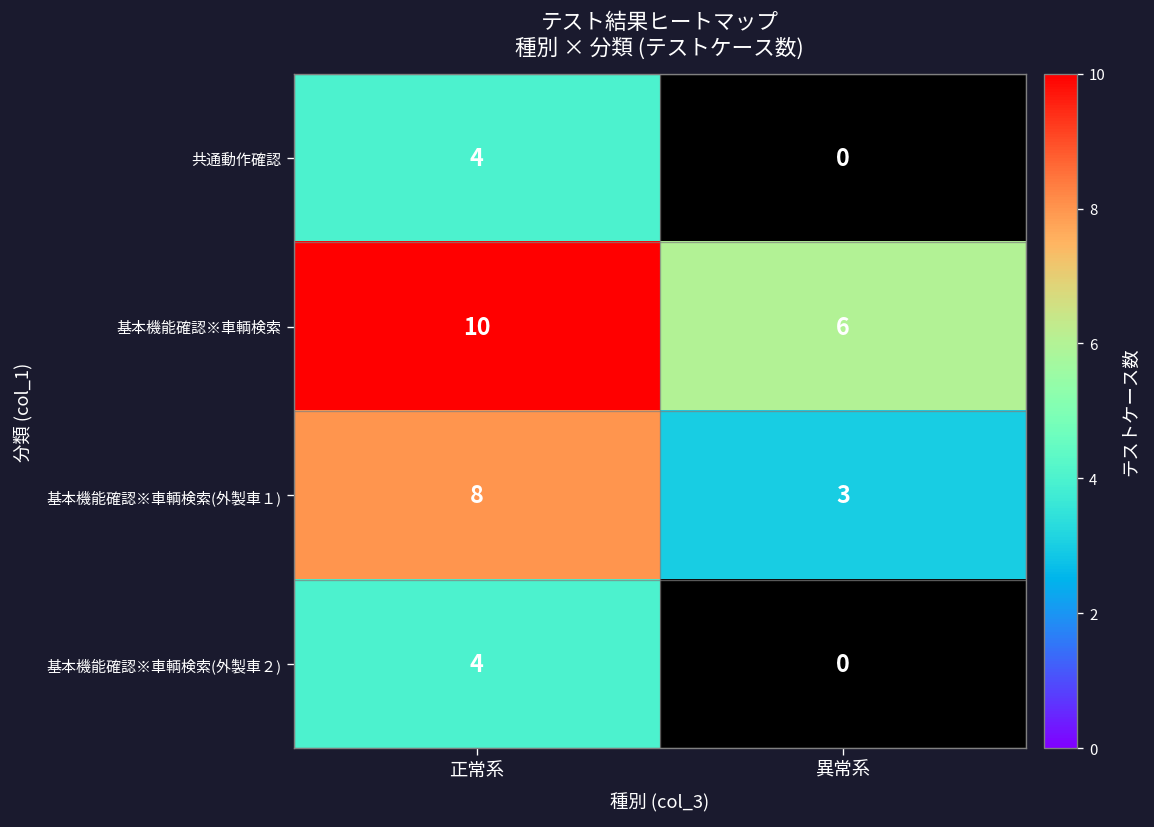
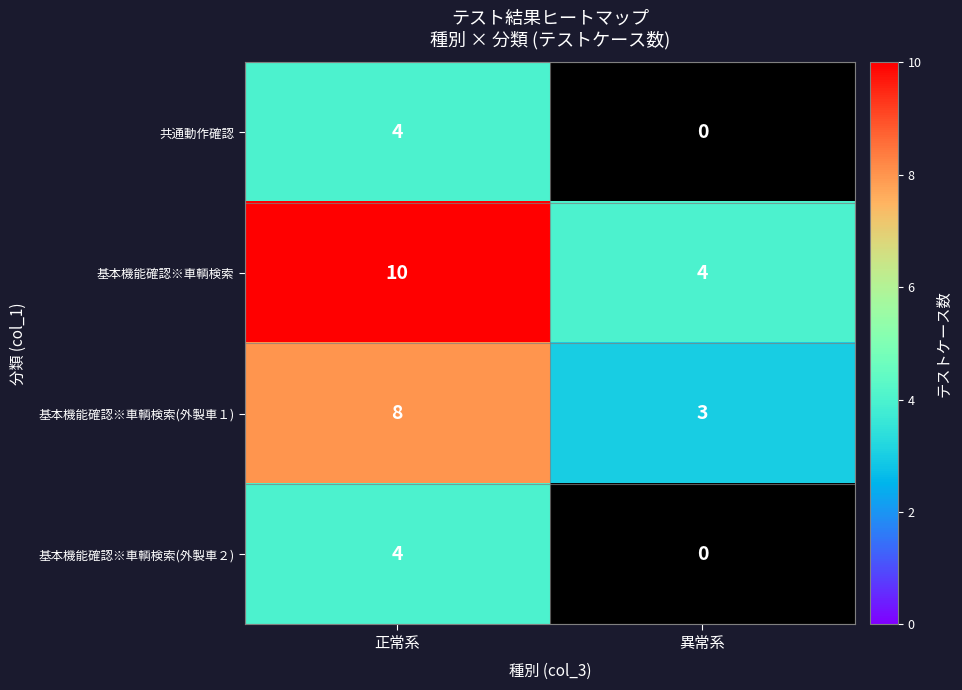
  {
    "共通動作確認": {
      "正常系": 4
    },
    "基本機能確認※車輌検索": {
      "正常系": 10,
-     "異常系": 6
+     "異常系": 4
    },
    "基本機能確認※車輌検索(外製車１)": {
      "正常系": 8,
      "異常系": 3
    },
    "基本機能確認※車輌検索(外製車２)": {
      "正常系": 4
    }
  }
